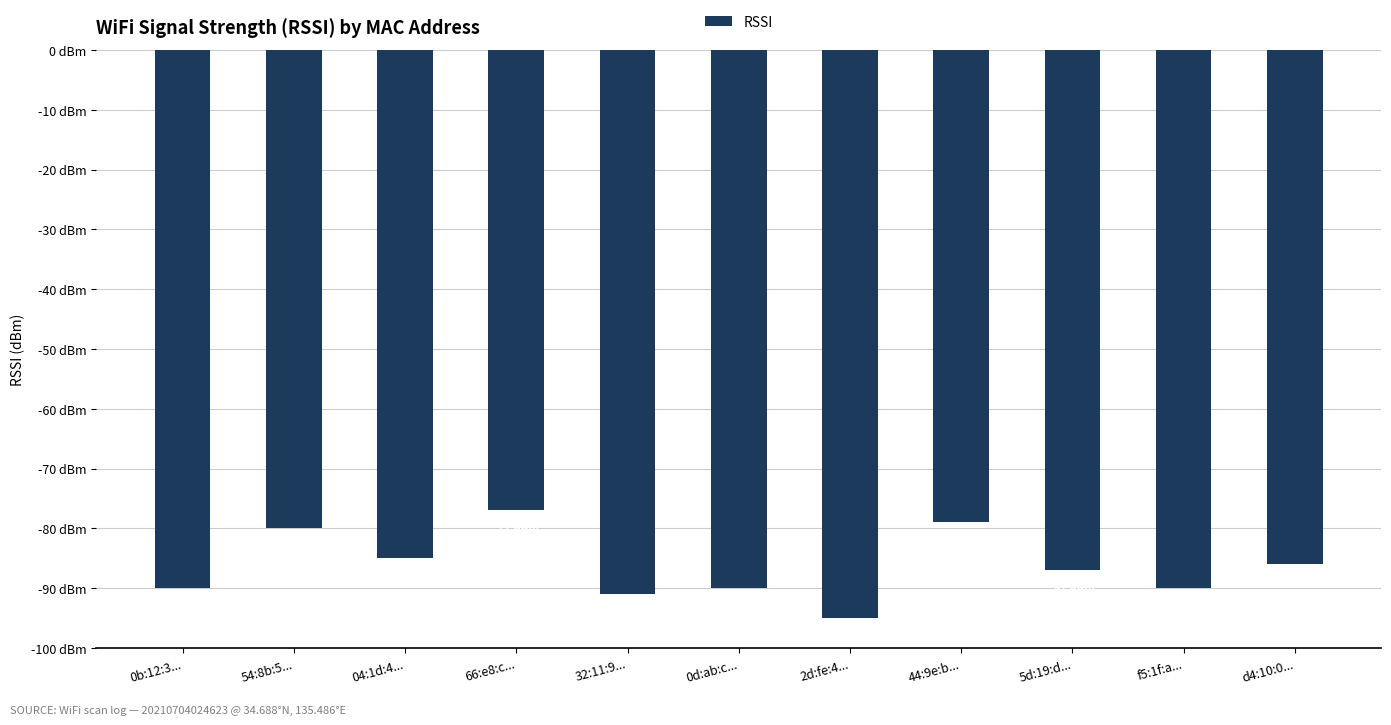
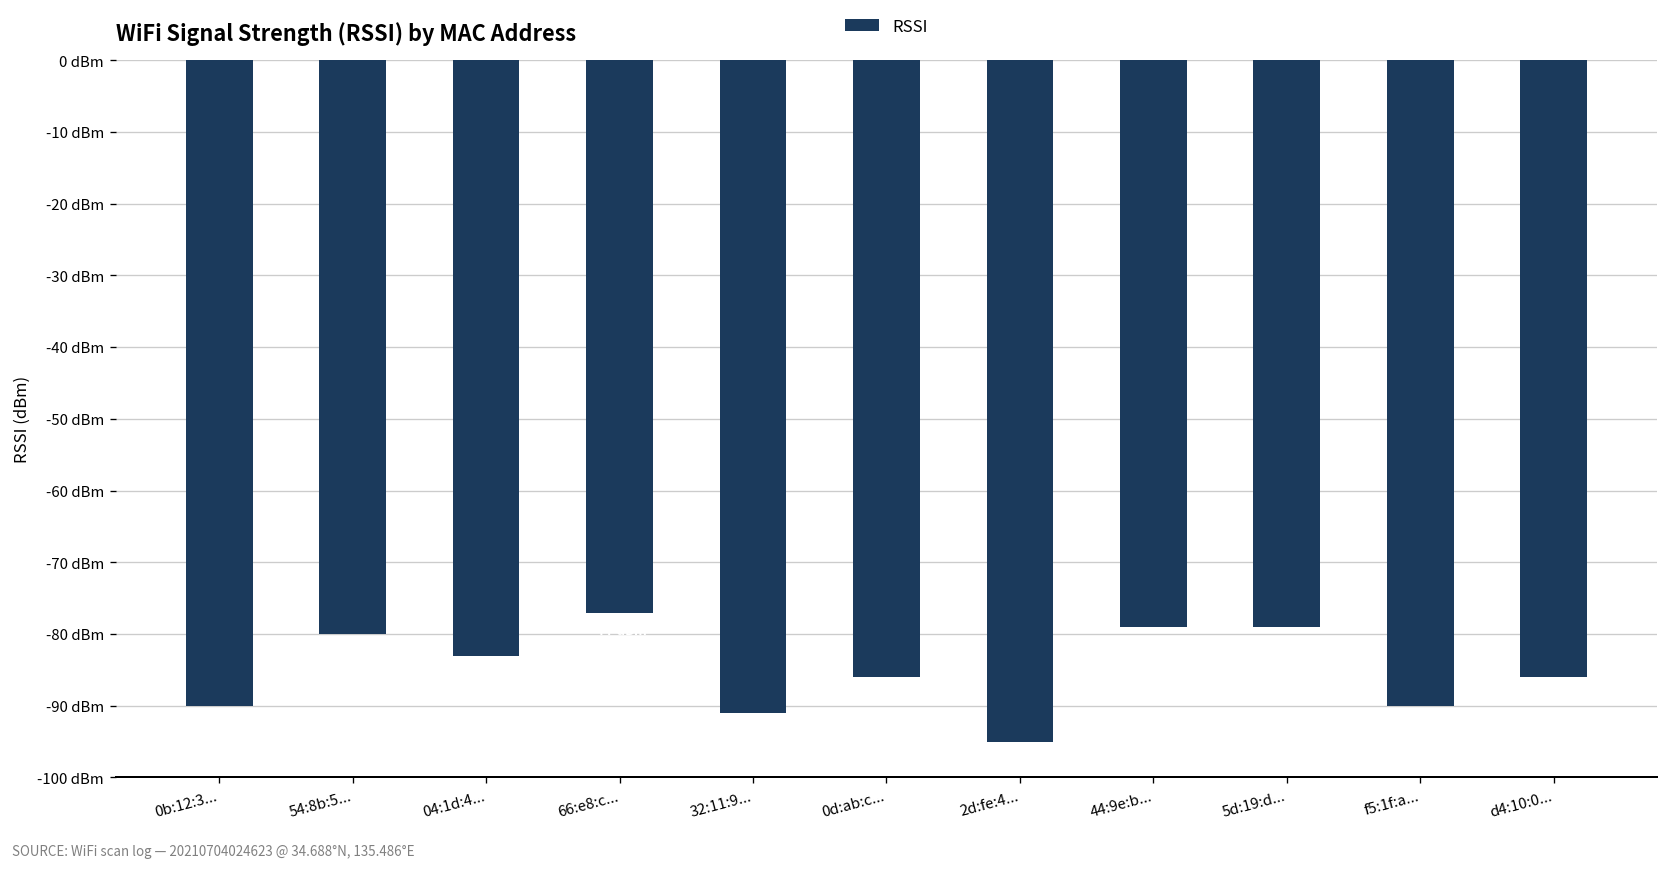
  {
    "0b:12:3...": "-90 dBm",
    "54:8b:5...": "-80 dBm",
-   "04:1d:4...": "-85 dBm",
+   "04:1d:4...": "-83 dBm",
    "66:e8:c...": "-77 dBm",
    "32:11:9...": "-91 dBm",
-   "0d:ab:c...": "-90 dBm",
+   "0d:ab:c...": "-86 dBm",
    "2d:fe:4...": "-95 dBm",
    "44:9e:b...": "-79 dBm",
-   "5d:19:d...": "-87 dBm",
+   "5d:19:d...": "-79 dBm",
    "f5:1f:a...": "-90 dBm",
    "d4:10:0...": "-86 dBm"
  }
